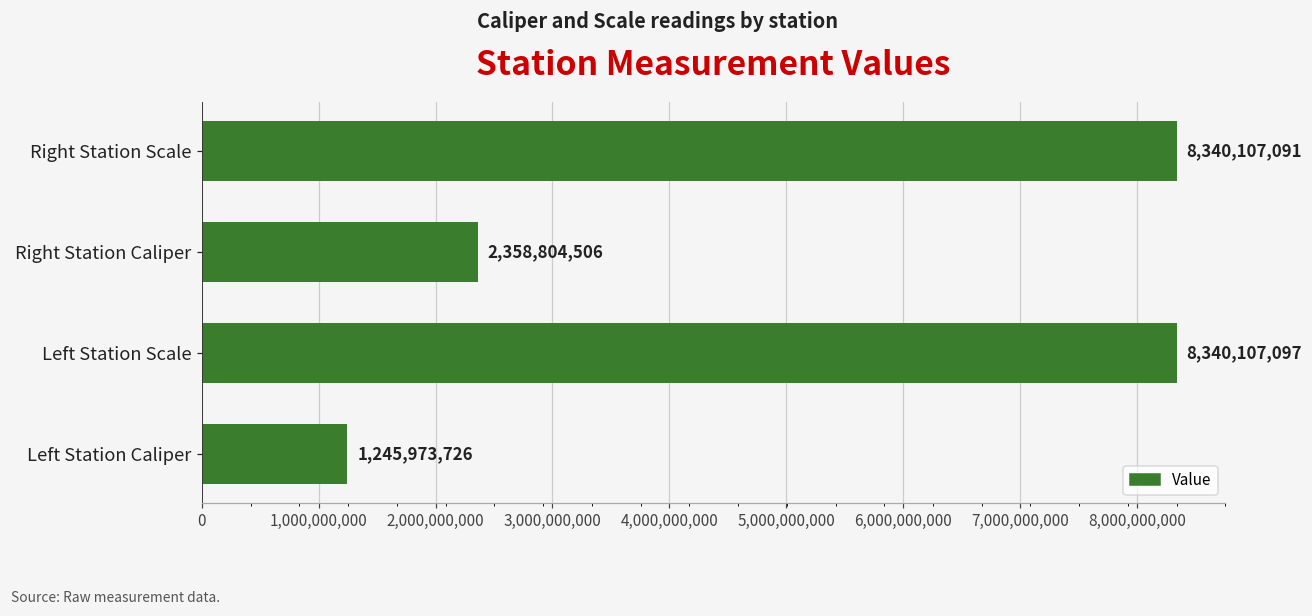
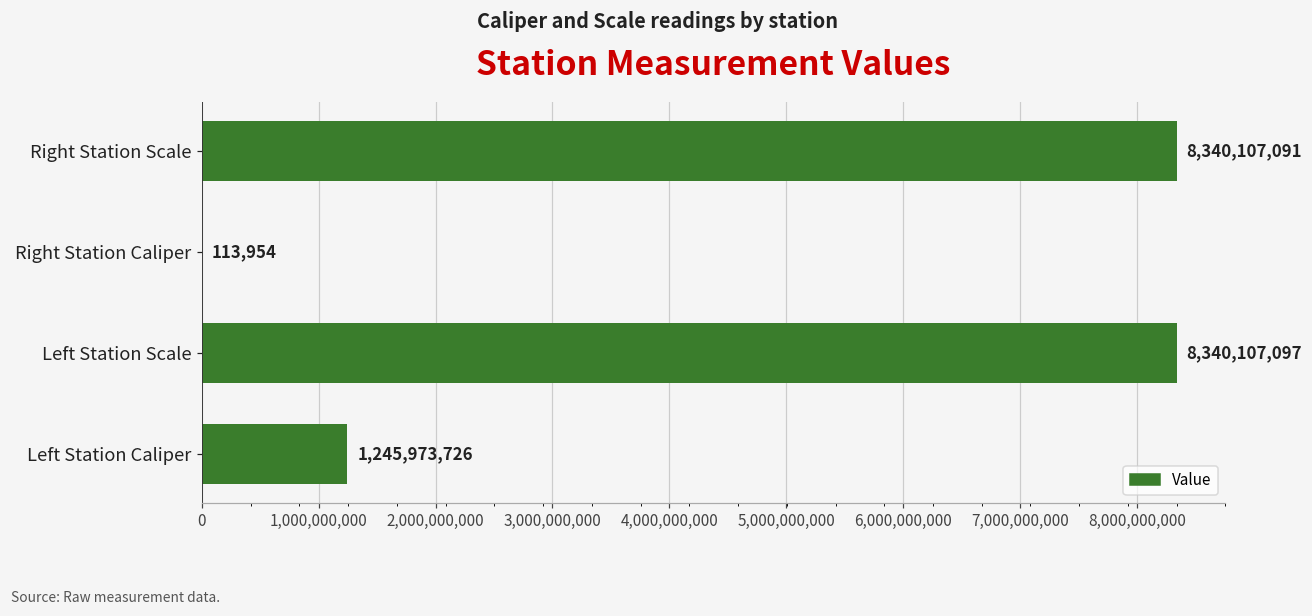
  {
    "Right Station Scale": "8,340,107,091",
-   "Right Station Caliper": "2,358,804,506",
+   "Right Station Caliper": "113,954",
    "Left Station Scale": "8,340,107,097",
    "Left Station Caliper": "1,245,973,726"
  }
